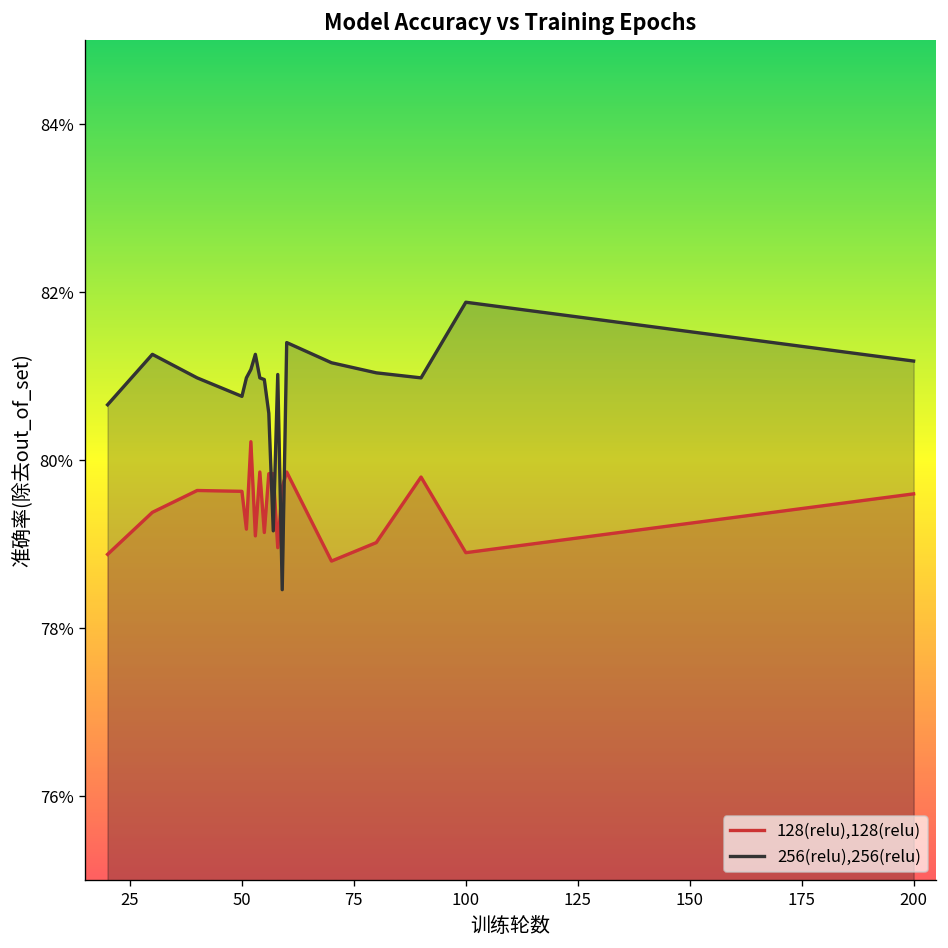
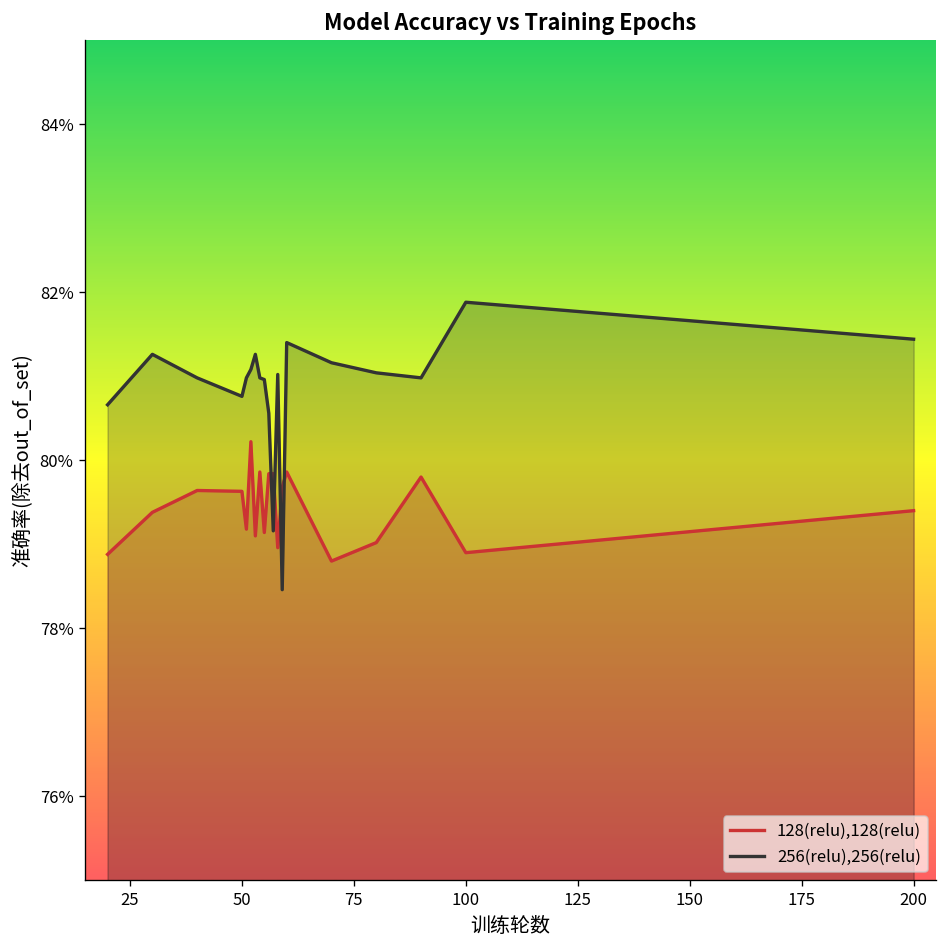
  {
    "128(relu),128(relu)": {
      "50": "79.6%",
      "100": "78.9%",
-     "200": "79.6%"
+     "200": "79.4%"
    },
    "256(relu),256(relu)": {
      "50": "80.8%",
      "100": "81.9%",
-     "200": "81.2%"
+     "200": "81.4%"
    }
  }
